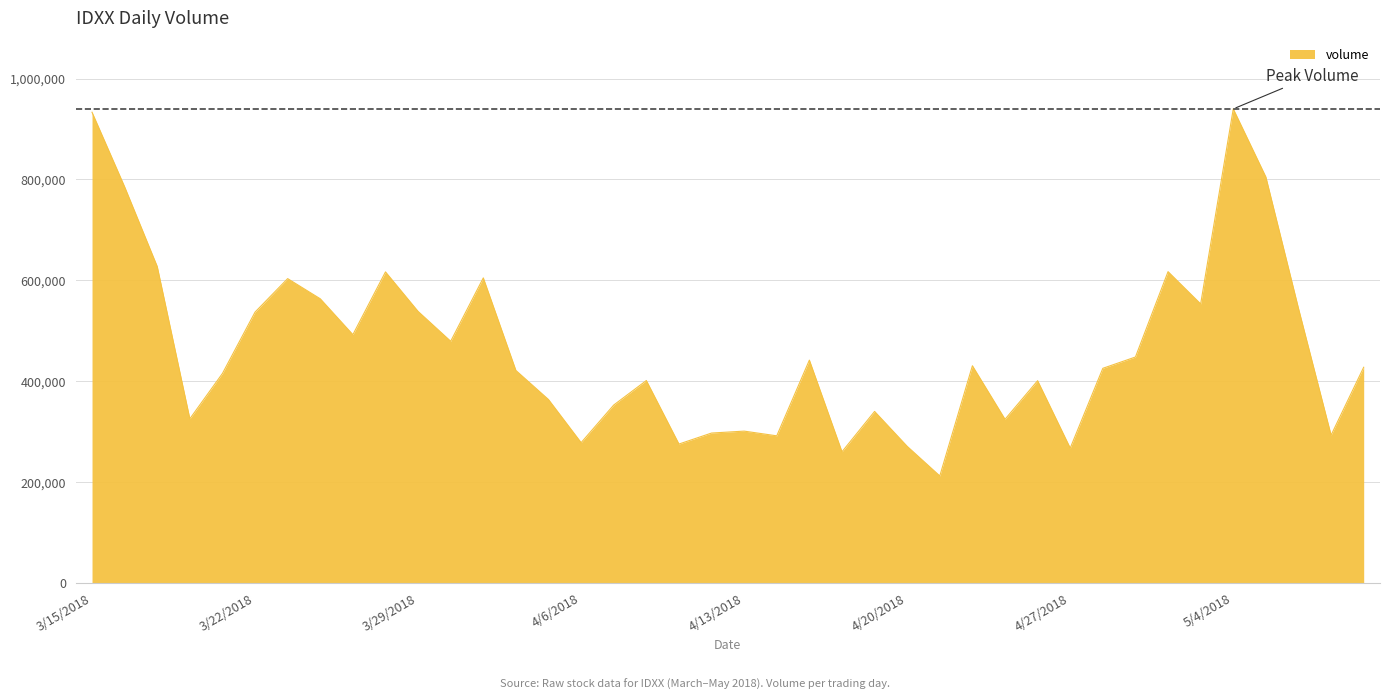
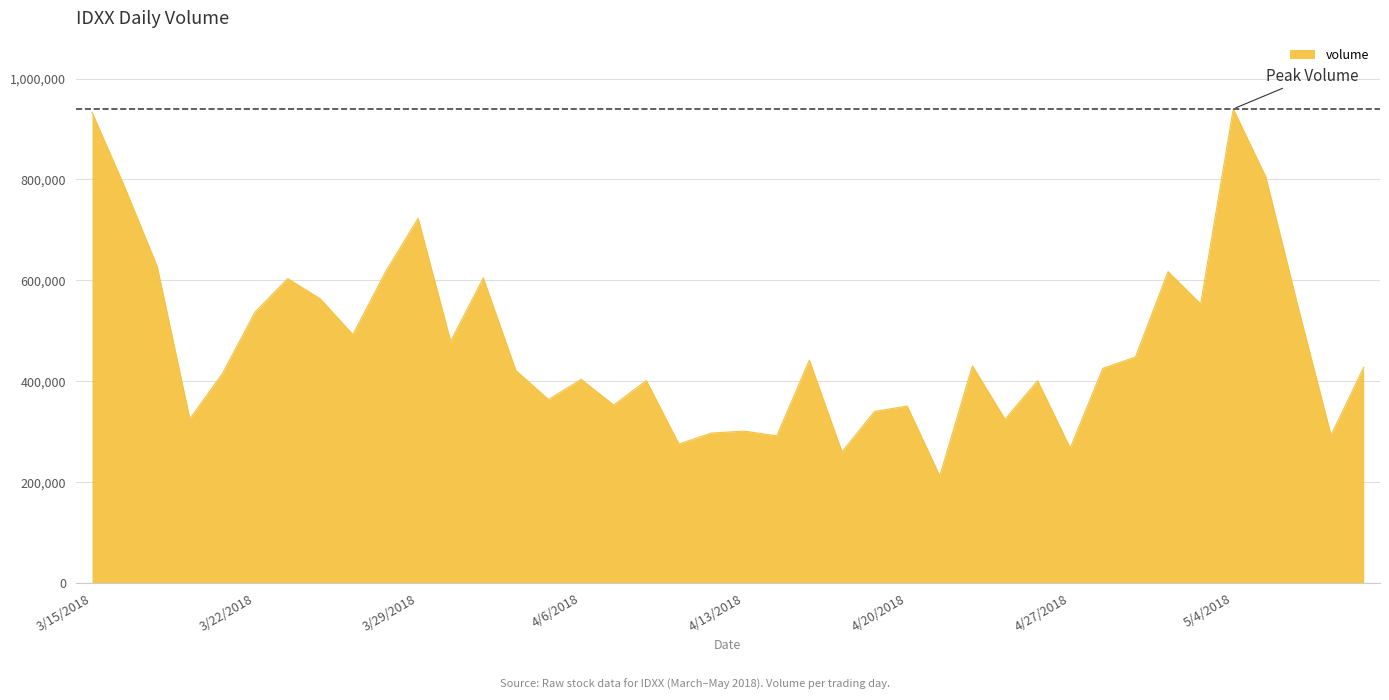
  {
    "3/15/2018": "930,000",
    "3/22/2018": "540,000",
-   "3/29/2018": "540,000",
-   "4/6/2018": "280,000",
+   "3/29/2018": "720,000",
+   "4/6/2018": "400,000",
    "4/13/2018": "300,000",
-   "4/20/2018": "270,000",
+   "4/20/2018": "350,000",
    "4/27/2018": "270,000",
    "5/4/2018": "940,000"
  }
